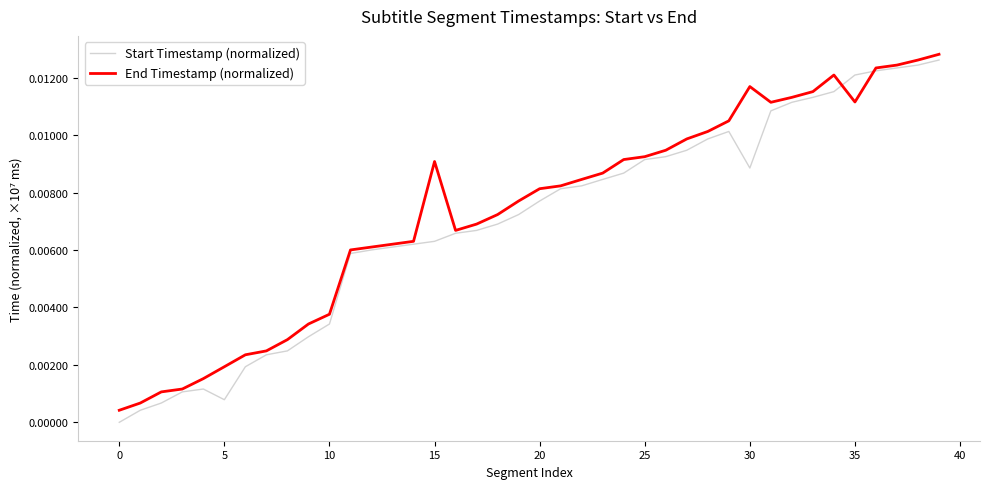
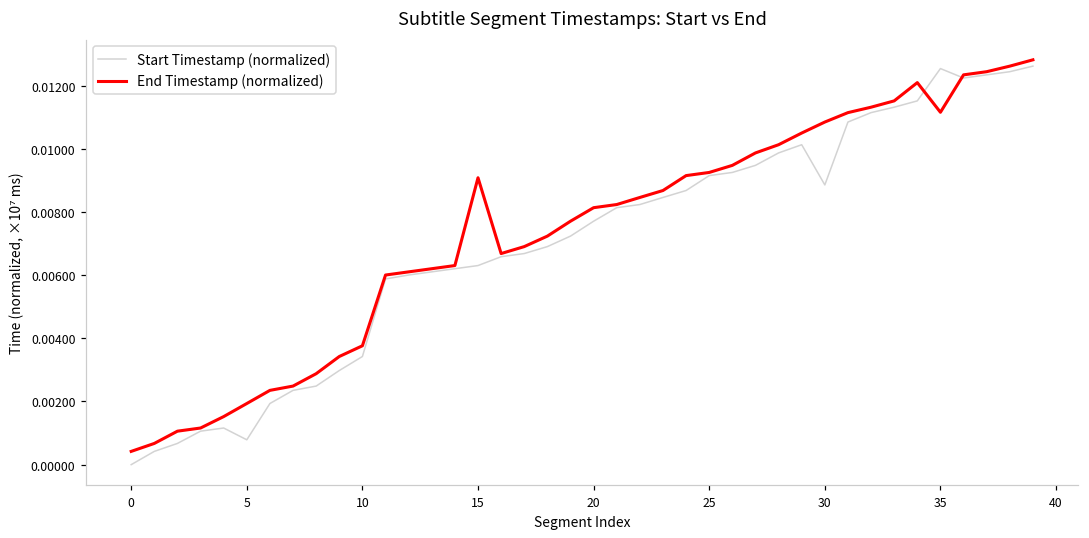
  {
    "Start Timestamp (normalized)": {
      "0": 0.0000,
      "5": 0.0008,
      "10": 0.0034,
      "15": 0.0063,
      "20": 0.0077,
      "25": 0.0092,
      "30": 0.0089,
-     "35": 0.0121
+     "35": 0.0125
    },
    "End Timestamp (normalized)": {
      "0": 0.0004,
      "5": 0.0019,
      "10": 0.0038,
      "15": 0.0091,
      "20": 0.0081,
      "25": 0.0093,
-     "30": 0.0117,
+     "30": 0.0108,
      "35": 0.0112
    }
  }
